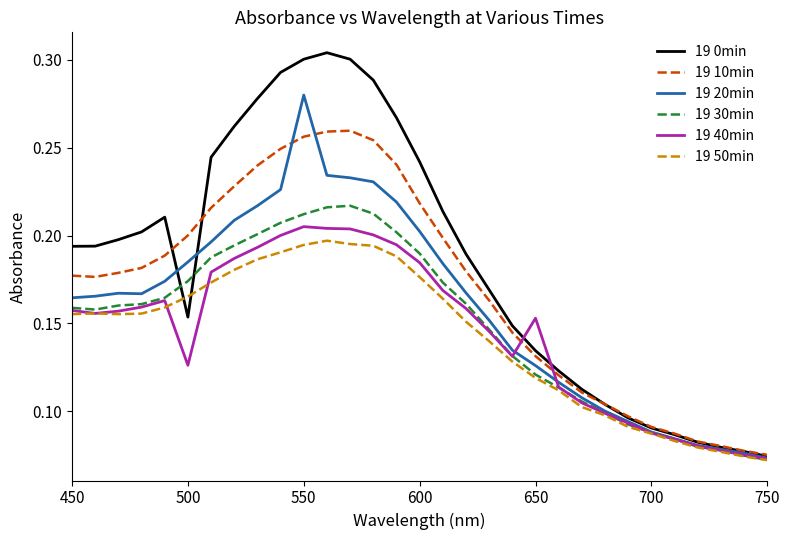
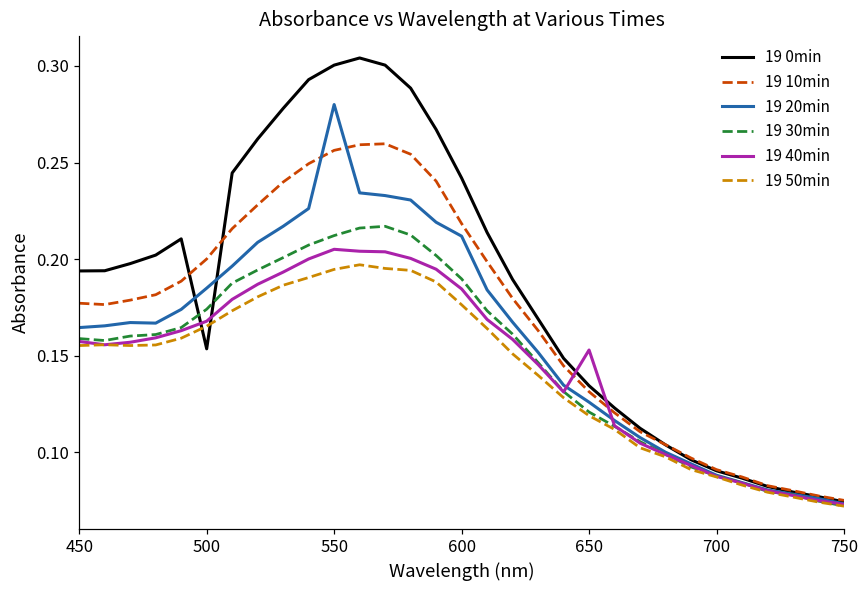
  {
    "19 0min": {
      "450": 0.194,
      "500": 0.154,
      "550": 0.300,
      "600": 0.242,
      "650": 0.135
    },
    "19 10min": {
      "450": 0.177,
      "500": 0.200,
      "550": 0.256,
      "600": 0.218,
      "650": 0.131
    },
    "19 20min": {
      "450": 0.165,
      "500": 0.185,
      "550": 0.280,
-     "600": 0.202,
+     "600": 0.212,
      "650": 0.126
    },
    "19 30min": {
      "450": 0.159,
      "500": 0.174,
      "550": 0.212,
      "600": 0.190,
      "650": 0.121
    },
    "19 40min": {
      "450": 0.157,
-     "500": 0.126,
+     "500": 0.168,
      "550": 0.205,
      "600": 0.185,
      "650": 0.153
    },
    "19 50min": {
      "450": 0.155,
      "500": 0.165,
      "550": 0.195,
      "600": 0.176,
      "650": 0.119
    }
  }
